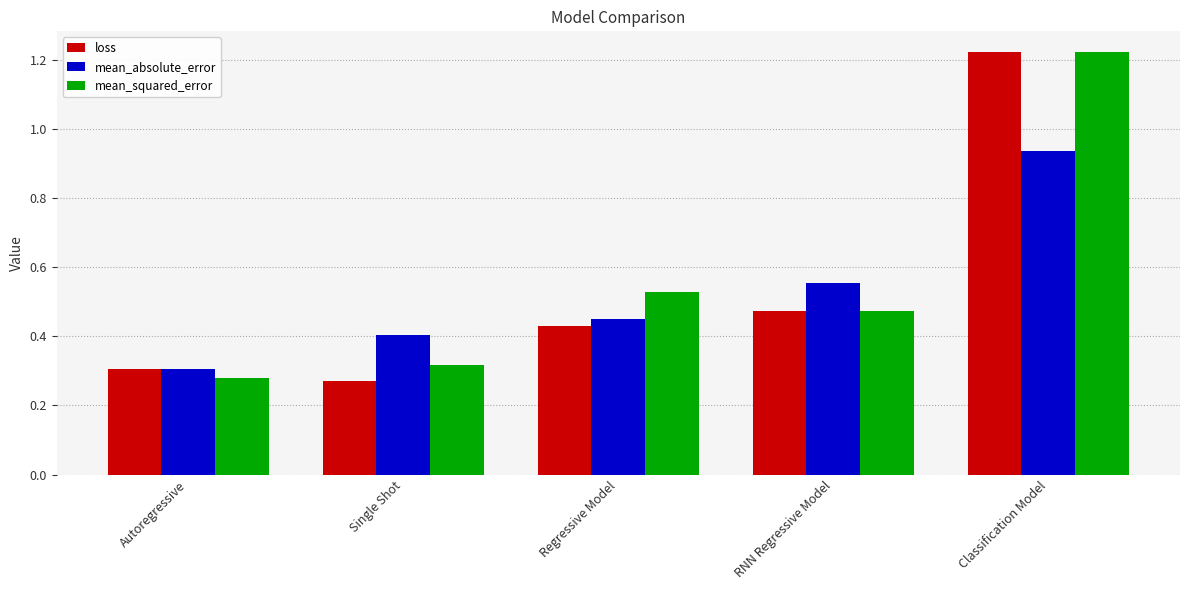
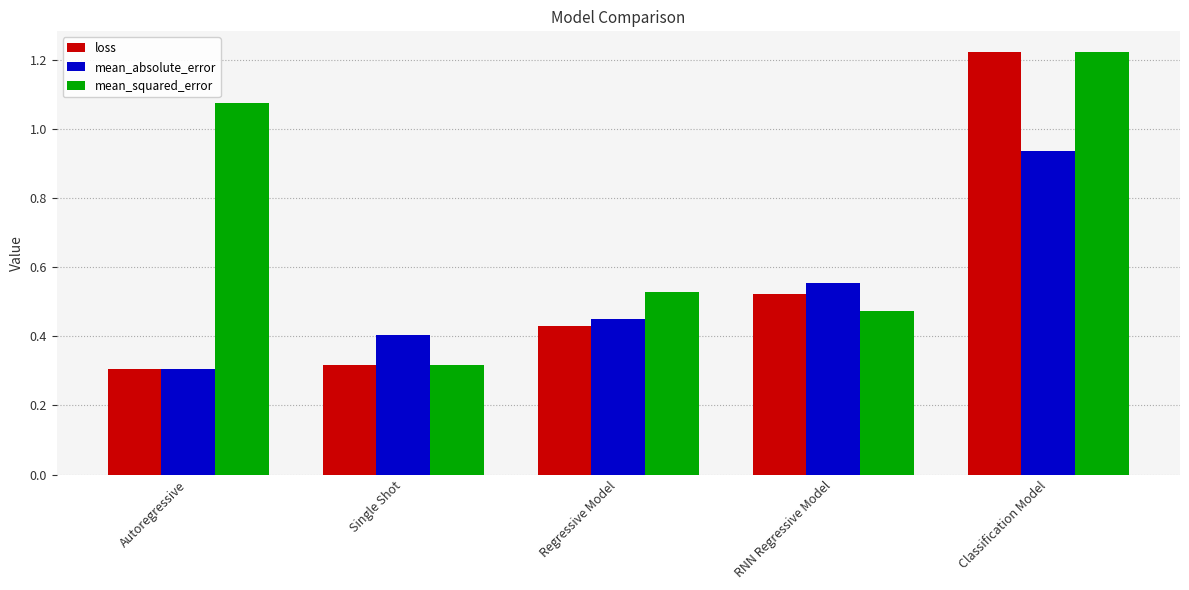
  {
    "loss": {
      "Autoregressive": 0.30,
-     "Single Shot": 0.27,
+     "Single Shot": 0.32,
      "Regressive Model": 0.43,
-     "RNN Regressive Model": 0.47,
+     "RNN Regressive Model": 0.52,
      "Classification Model": 1.22
    },
    "mean_absolute_error": {
      "Autoregressive": 0.31,
      "Single Shot": 0.40,
      "Regressive Model": 0.45,
      "RNN Regressive Model": 0.55,
      "Classification Model": 0.94
    },
    "mean_squared_error": {
-     "Autoregressive": 0.28,
+     "Autoregressive": 1.07,
      "Single Shot": 0.32,
      "Regressive Model": 0.53,
      "RNN Regressive Model": 0.47,
      "Classification Model": 1.22
    }
  }
